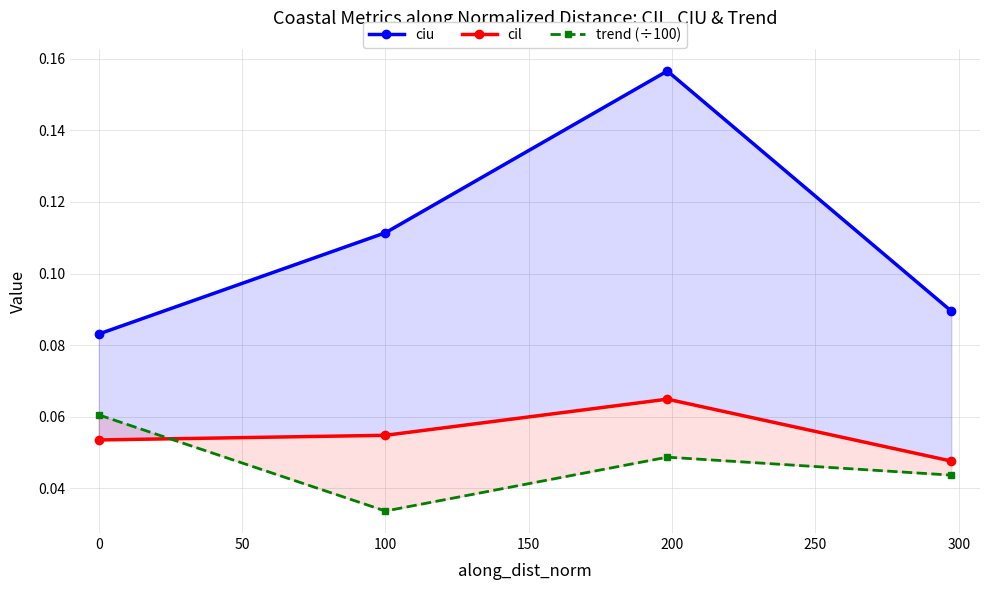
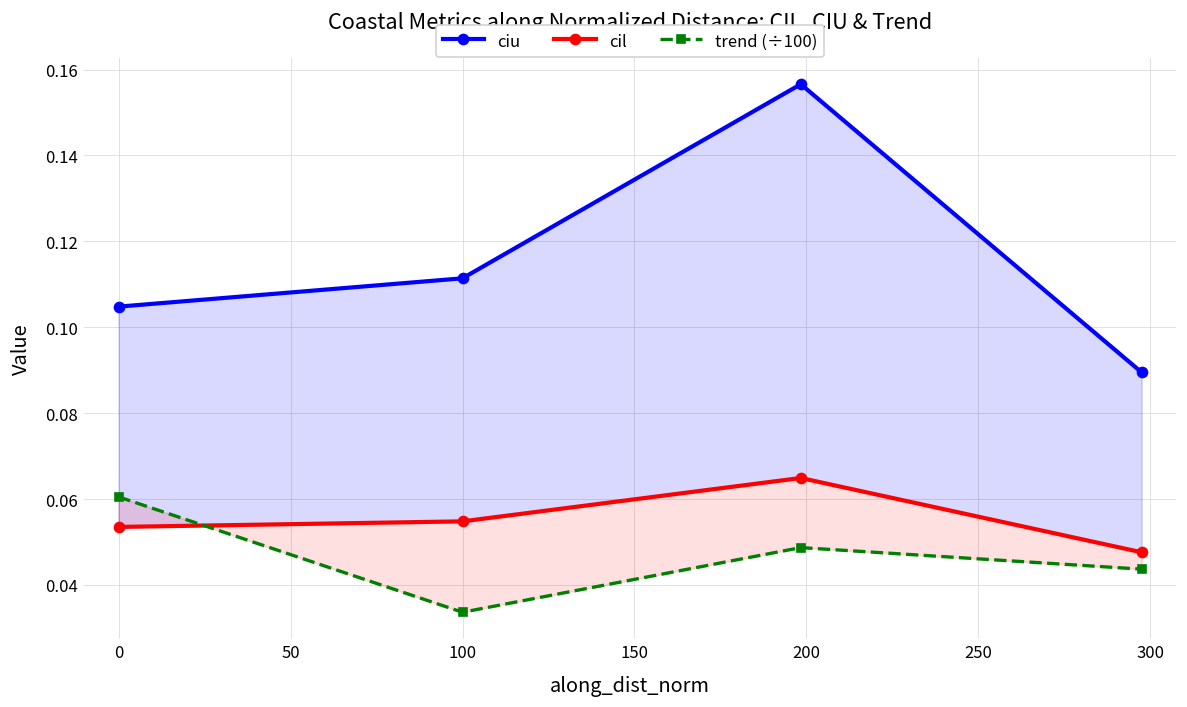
  {
    "ciu": {
-     "0": 0.083,
+     "0": 0.105,
      "100": 0.111,
      "200": 0.157
    },
    "trend (÷100)": {
      "100": 0.034,
      "200": 0.049
    }
  }
